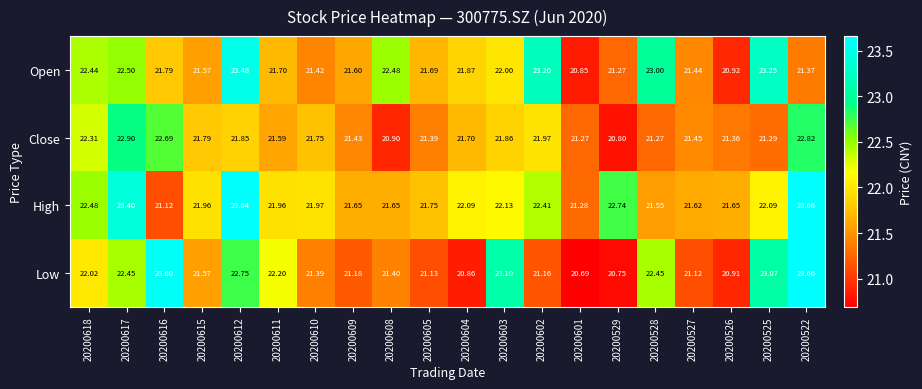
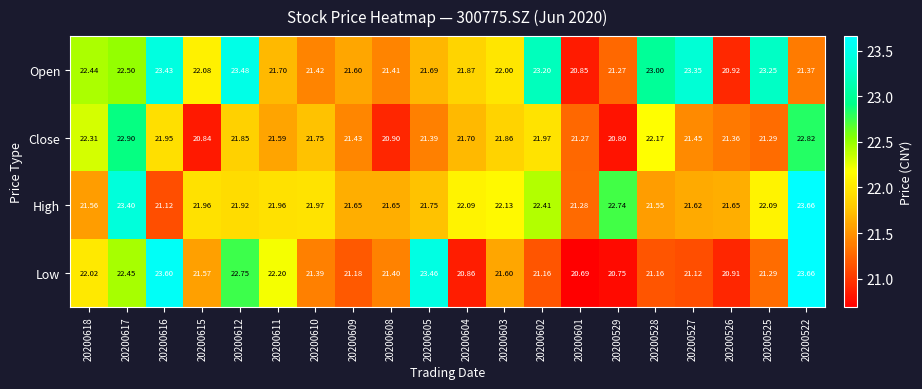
  {
    "Open": {
      "20200618": 22.44,
      "20200617": 22.50,
-     "20200616": 21.79,
-     "20200615": 21.57,
+     "20200616": 23.43,
+     "20200615": 22.08,
      "20200612": 23.48,
      "20200611": 21.70,
      "20200610": 21.42,
      "20200609": 21.60,
-     "20200608": 22.48,
+     "20200608": 21.41,
      "20200605": 21.69,
      "20200604": 21.87,
      "20200603": 22.00,
      "20200602": 23.20,
      "20200601": 20.85,
      "20200529": 21.27,
      "20200528": 23.00,
-     "20200527": 21.44,
+     "20200527": 23.35,
      "20200526": 20.92,
      "20200525": 23.25,
      "20200522": 21.37
    },
    "Close": {
      "20200618": 22.31,
      "20200617": 22.90,
-     "20200616": 22.69,
-     "20200615": 21.79,
+     "20200616": 21.95,
+     "20200615": 20.84,
      "20200612": 21.85,
      "20200611": 21.59,
      "20200610": 21.75,
      "20200609": 21.43,
      "20200608": 20.90,
      "20200605": 21.39,
      "20200604": 21.70,
      "20200603": 21.86,
      "20200602": 21.97,
      "20200601": 21.27,
      "20200529": 20.80,
-     "20200528": 21.27,
+     "20200528": 22.17,
      "20200527": 21.45,
      "20200526": 21.36,
      "20200525": 21.29,
      "20200522": 22.82
    },
    "High": {
-     "20200618": 22.48,
+     "20200618": 21.56,
      "20200617": 23.40,
      "20200616": 21.12,
      "20200615": 21.96,
-     "20200612": 23.64,
+     "20200612": 21.92,
      "20200611": 21.96,
      "20200610": 21.97,
      "20200609": 21.65,
      "20200608": 21.65,
      "20200605": 21.75,
      "20200604": 22.09,
      "20200603": 22.13,
      "20200602": 22.41,
      "20200601": 21.28,
      "20200529": 22.74,
      "20200528": 21.55,
      "20200527": 21.62,
      "20200526": 21.65,
      "20200525": 22.09,
      "20200522": 23.66
    },
    "Low": {
      "20200618": 22.02,
      "20200617": 22.45,
      "20200616": 23.60,
      "20200615": 21.57,
      "20200612": 22.75,
      "20200611": 22.20,
      "20200610": 21.39,
      "20200609": 21.18,
      "20200608": 21.40,
-     "20200605": 21.13,
+     "20200605": 23.46,
      "20200604": 20.86,
-     "20200603": 23.10,
+     "20200603": 21.60,
      "20200602": 21.16,
      "20200601": 20.69,
      "20200529": 20.75,
-     "20200528": 22.45,
+     "20200528": 21.16,
      "20200527": 21.12,
      "20200526": 20.91,
-     "20200525": 23.07,
+     "20200525": 21.29,
      "20200522": 23.66
    }
  }
